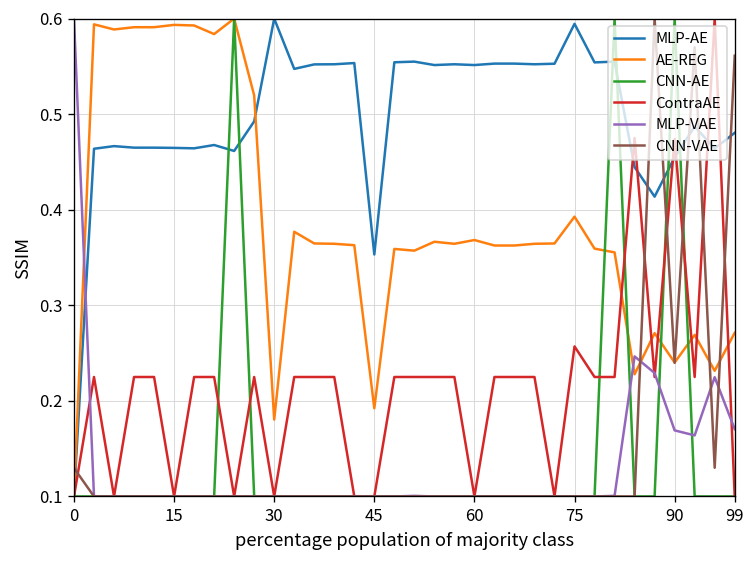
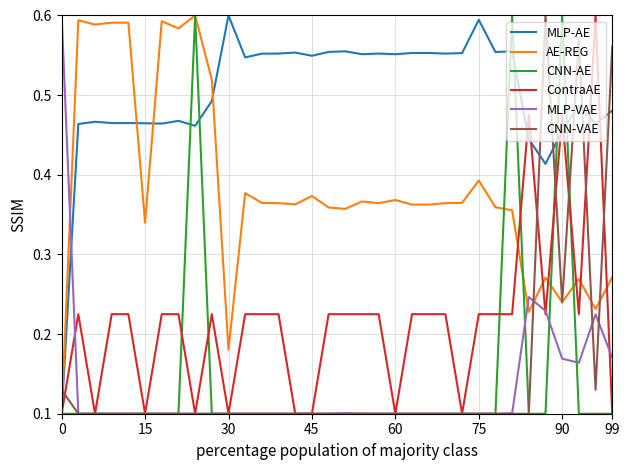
  {
    "MLP-AE": {
      "15": 0.46,
      "30": 0.60,
-     "45": 0.35,
+     "45": 0.55,
      "60": 0.55,
      "75": 0.59,
      "99": 0.48
    },
    "AE-REG": {
-     "15": 0.59,
+     "15": 0.34,
      "30": 0.18,
-     "45": 0.19,
+     "45": 0.37,
      "60": 0.37,
      "75": 0.39,
      "99": 0.27
    },
    "CNN-AE": {
      "90": 0.60
    },
    "ContraAE": {
-     "75": 0.26
+     "75": 0.23
    },
    "MLP-VAE": {
      "0": 0.60,
      "90": 0.17,
      "99": 0.17
    },
    "CNN-VAE": {
      "0": 0.13,
      "99": 0.56
    }
  }
